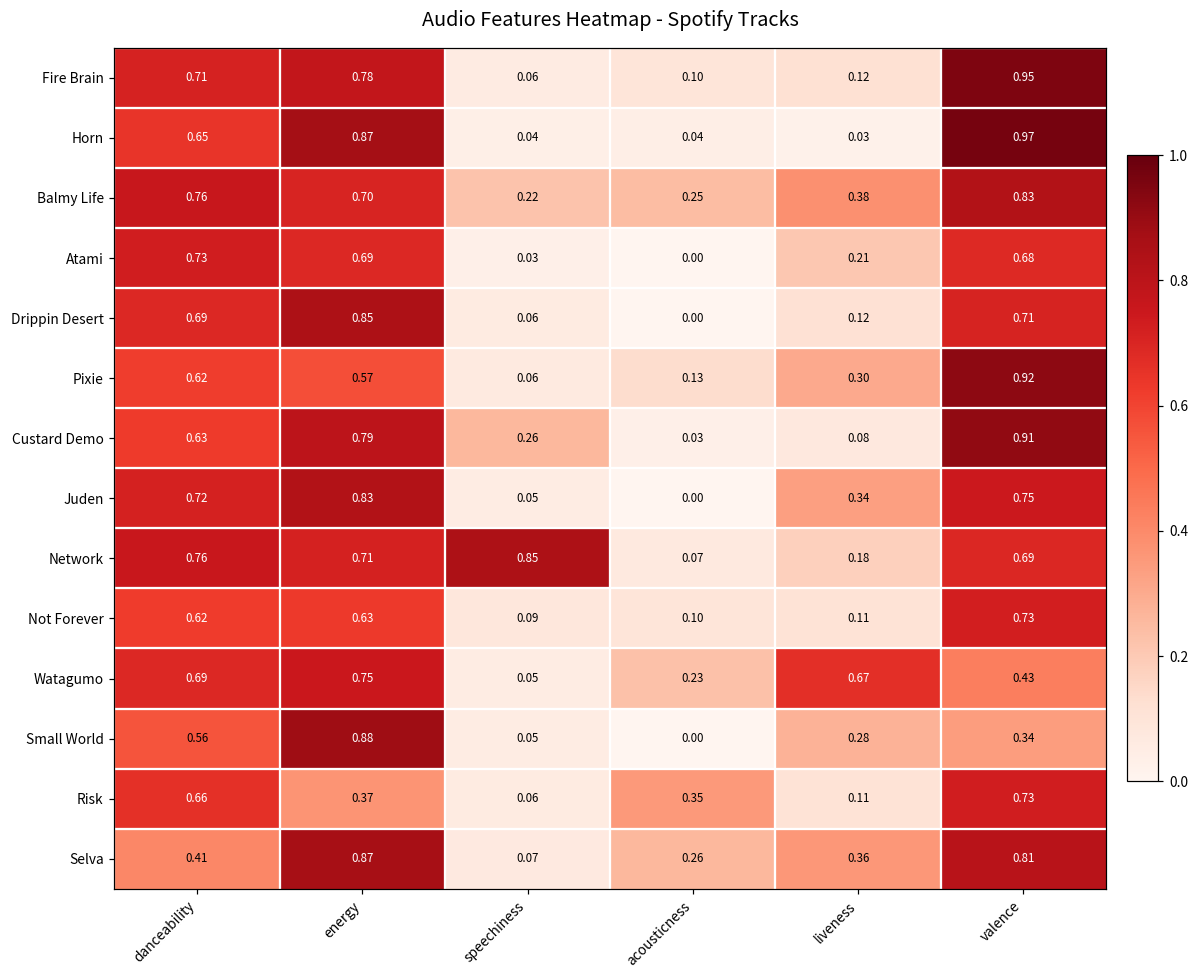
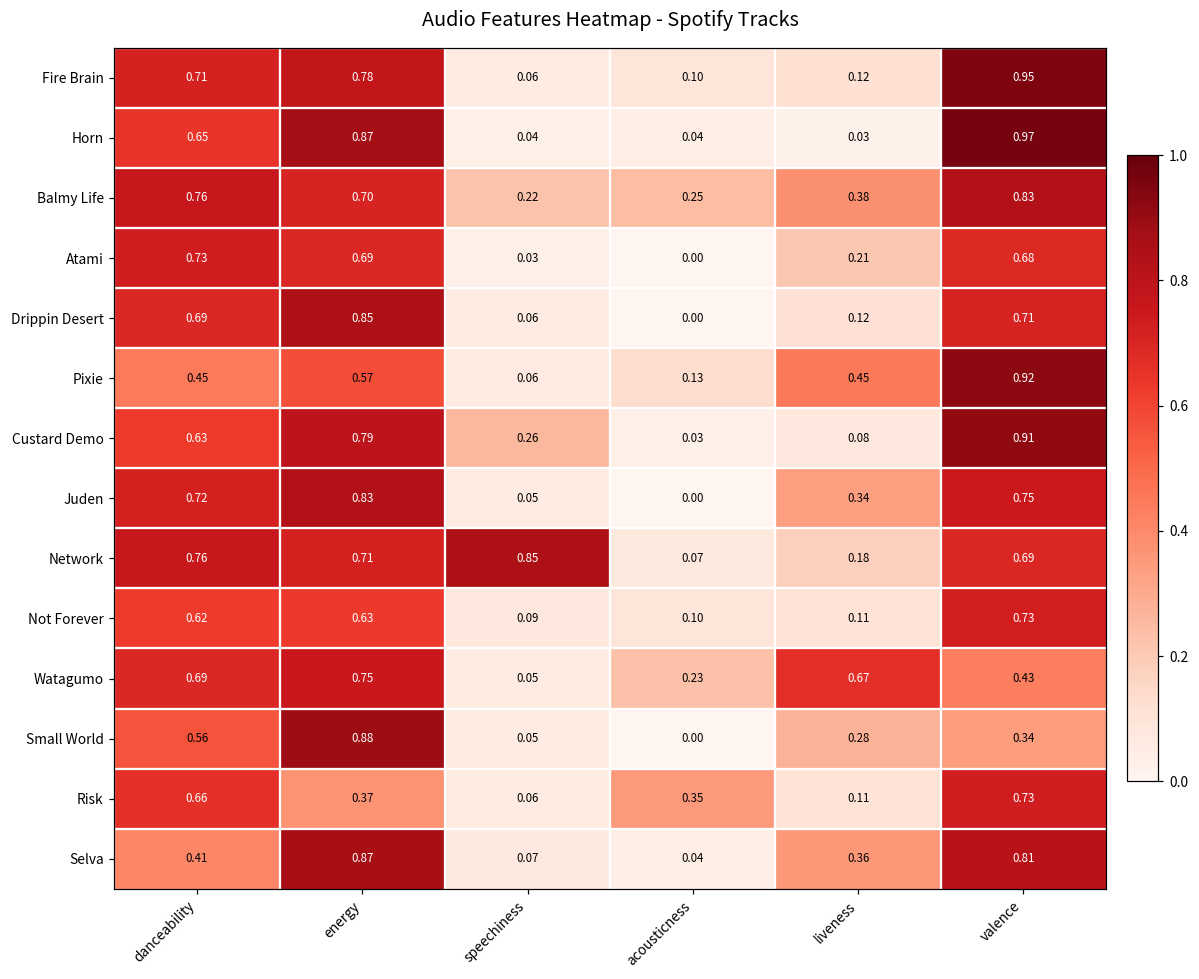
  {
    "Fire Brain": {
      "danceability": 0.71,
      "energy": 0.78,
      "speechiness": 0.06,
      "acousticness": 0.10,
      "liveness": 0.12,
      "valence": 0.95
    },
    "Horn": {
      "danceability": 0.65,
      "energy": 0.87,
      "speechiness": 0.04,
      "acousticness": 0.04,
      "liveness": 0.03,
      "valence": 0.97
    },
    "Balmy Life": {
      "danceability": 0.76,
      "energy": 0.70,
      "speechiness": 0.22,
      "acousticness": 0.25,
      "liveness": 0.38,
      "valence": 0.83
    },
    "Atami": {
      "danceability": 0.73,
      "energy": 0.69,
      "speechiness": 0.03,
      "acousticness": 0.00,
      "liveness": 0.21,
      "valence": 0.68
    },
    "Drippin Desert": {
      "danceability": 0.69,
      "energy": 0.85,
      "speechiness": 0.06,
      "acousticness": 0.00,
      "liveness": 0.12,
      "valence": 0.71
    },
    "Pixie": {
-     "danceability": 0.62,
+     "danceability": 0.45,
      "energy": 0.57,
      "speechiness": 0.06,
      "acousticness": 0.13,
-     "liveness": 0.30,
+     "liveness": 0.45,
      "valence": 0.92
    },
    "Custard Demo": {
      "danceability": 0.63,
      "energy": 0.79,
      "speechiness": 0.26,
      "acousticness": 0.03,
      "liveness": 0.08,
      "valence": 0.91
    },
    "Juden": {
      "danceability": 0.72,
      "energy": 0.83,
      "speechiness": 0.05,
      "acousticness": 0.00,
      "liveness": 0.34,
      "valence": 0.75
    },
    "Network": {
      "danceability": 0.76,
      "energy": 0.71,
      "speechiness": 0.85,
      "acousticness": 0.07,
      "liveness": 0.18,
      "valence": 0.69
    },
    "Not Forever": {
      "danceability": 0.62,
      "energy": 0.63,
      "speechiness": 0.09,
      "acousticness": 0.10,
      "liveness": 0.11,
      "valence": 0.73
    },
    "Watagumo": {
      "danceability": 0.69,
      "energy": 0.75,
      "speechiness": 0.05,
      "acousticness": 0.23,
      "liveness": 0.67,
      "valence": 0.43
    },
    "Small World": {
      "danceability": 0.56,
      "energy": 0.88,
      "speechiness": 0.05,
      "acousticness": 0.00,
      "liveness": 0.28,
      "valence": 0.34
    },
    "Risk": {
      "danceability": 0.66,
      "energy": 0.37,
      "speechiness": 0.06,
      "acousticness": 0.35,
      "liveness": 0.11,
      "valence": 0.73
    },
    "Selva": {
      "danceability": 0.41,
      "energy": 0.87,
      "speechiness": 0.07,
-     "acousticness": 0.26,
+     "acousticness": 0.04,
      "liveness": 0.36,
      "valence": 0.81
    }
  }
